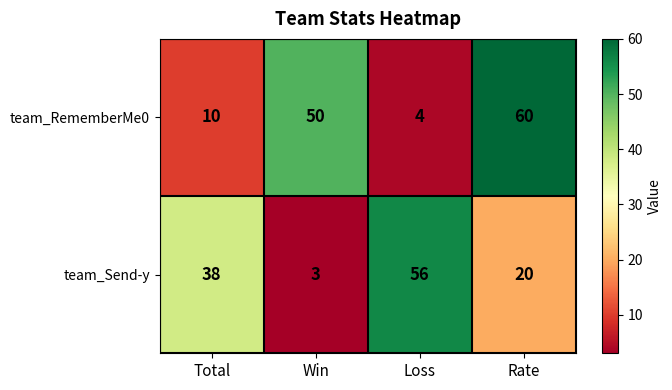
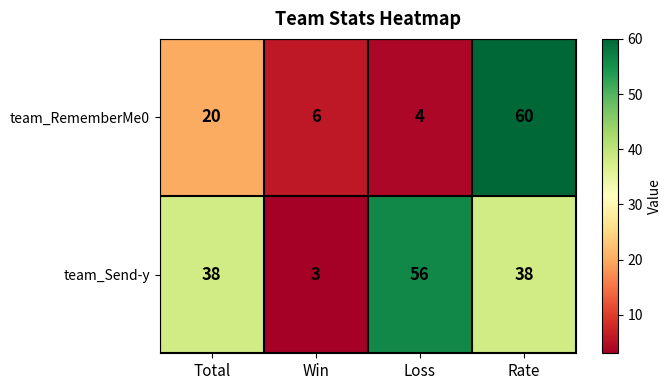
  {
    "team_RememberMe0": {
-     "Total": 10,
-     "Win": 50,
+     "Total": 20,
+     "Win": 6,
      "Loss": 4,
      "Rate": 60
    },
    "team_Send-y": {
      "Total": 38,
      "Win": 3,
      "Loss": 56,
-     "Rate": 20
+     "Rate": 38
    }
  }
